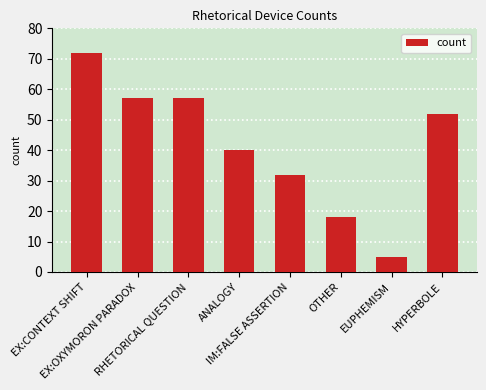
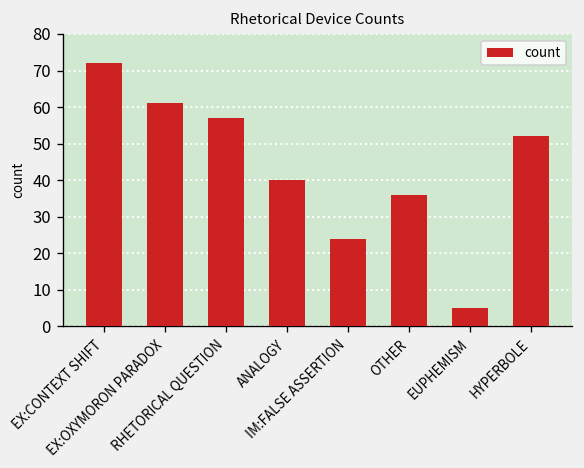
  {
    "EX:CONTEXT SHIFT": 72,
-   "EX:OXYMORON PARADOX": 57,
+   "EX:OXYMORON PARADOX": 61,
    "RHETORICAL QUESTION": 57,
    "ANALOGY": 40,
-   "IM:FALSE ASSERTION": 32,
-   "OTHER": 18,
+   "IM:FALSE ASSERTION": 24,
+   "OTHER": 36,
    "EUPHEMISM": 5,
    "HYPERBOLE": 52
  }
